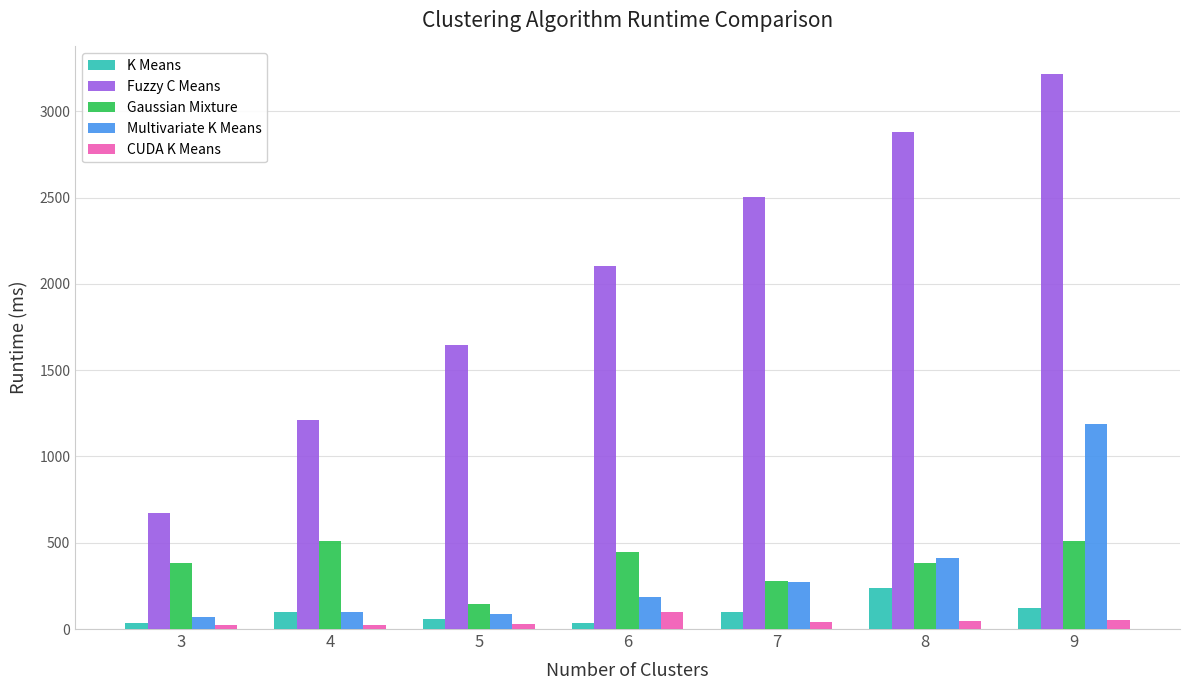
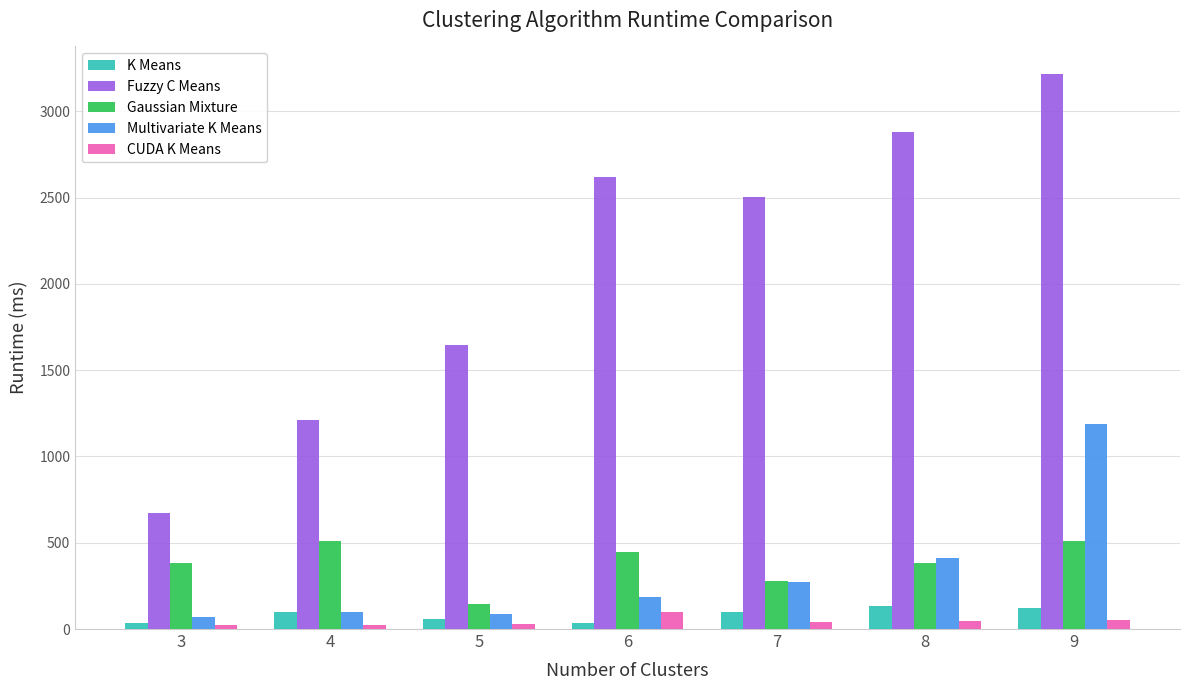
  {
    "K Means": {
      "3": 30,
      "4": 100,
      "5": 60,
      "6": 40,
      "7": 100,
-     "8": 240,
+     "8": 130,
      "9": 120
    },
    "Fuzzy C Means": {
      "3": 670,
      "4": 1210,
      "5": 1650,
-     "6": 2100,
+     "6": 2620,
      "7": 2510,
      "8": 2880,
      "9": 3220
    },
    "Gaussian Mixture": {
      "3": 380,
      "4": 510,
      "5": 150,
      "6": 450,
      "7": 280,
      "8": 380,
      "9": 510
    },
    "Multivariate K Means": {
      "3": 70,
      "4": 100,
      "5": 90,
      "6": 180,
      "7": 270,
      "8": 410,
      "9": 1190
    },
    "CUDA K Means": {
      "3": 20,
      "4": 30,
      "5": 30,
      "6": 100,
      "7": 40,
      "8": 50,
      "9": 50
    }
  }
